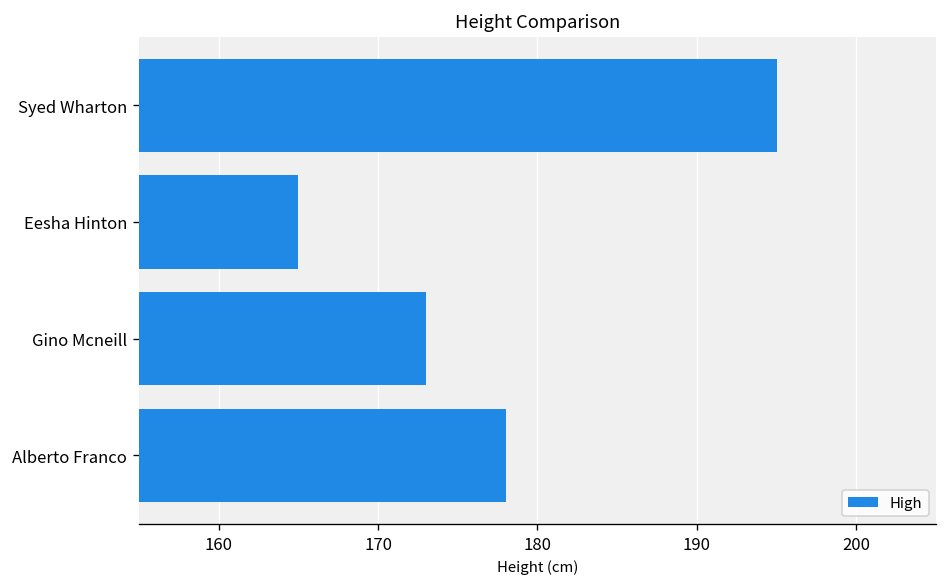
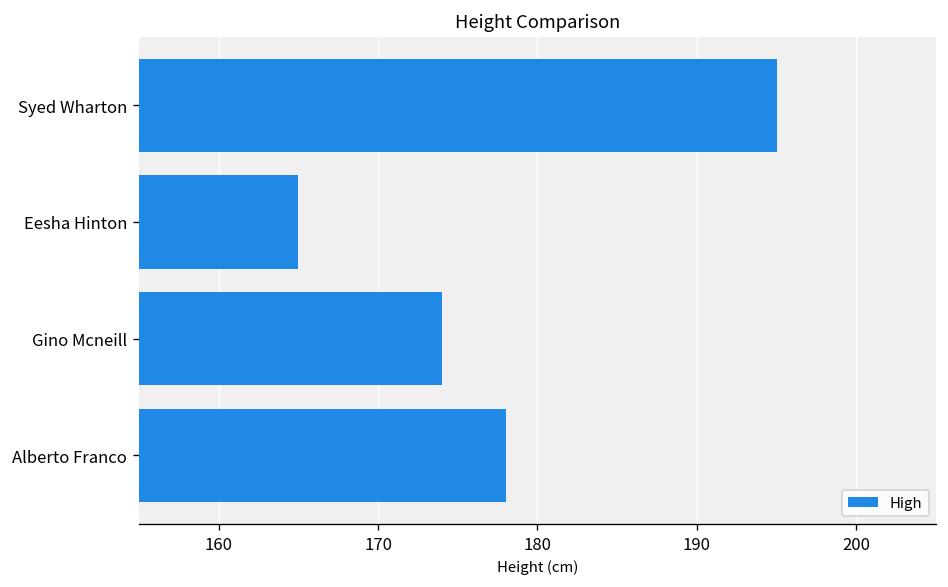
  {
    "Syed Wharton": 195,
    "Eesha Hinton": 165,
-   "Gino Mcneill": 173,
+   "Gino Mcneill": 174,
    "Alberto Franco": 178
  }
